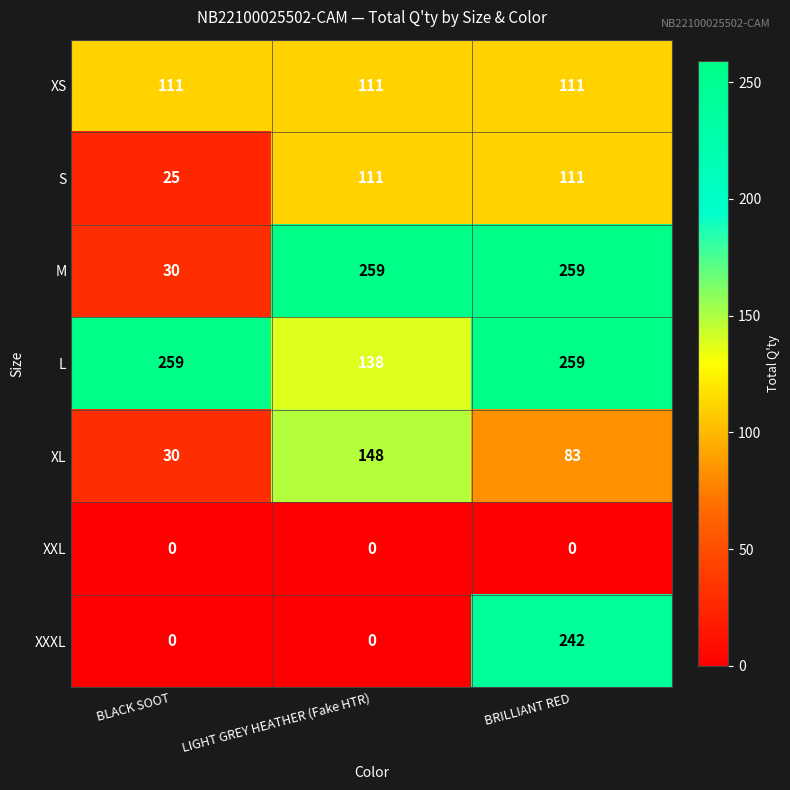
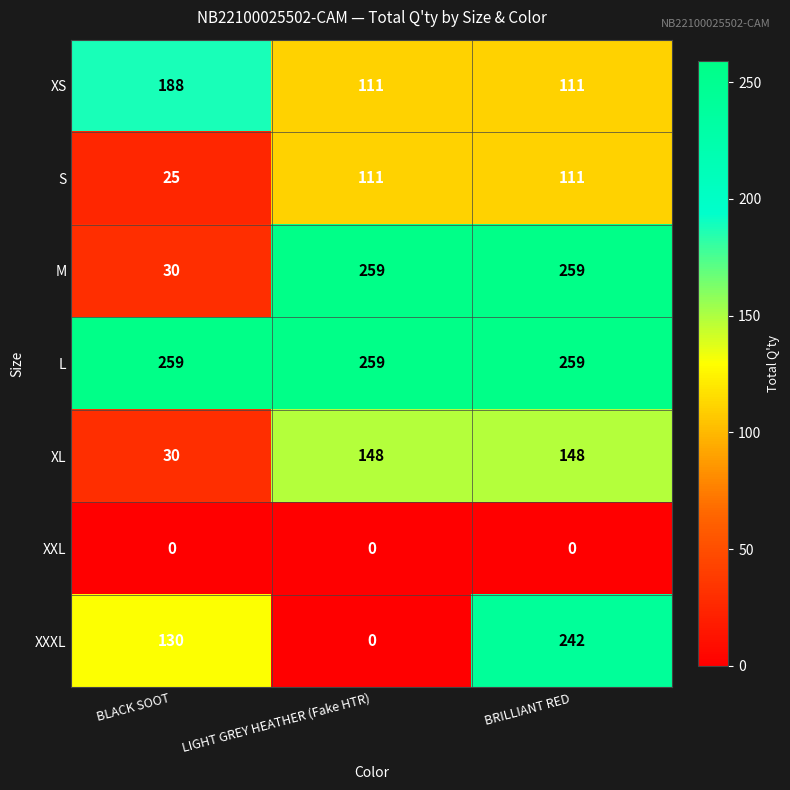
  {
    "XS": {
-     "BLACK SOOT": 111,
+     "BLACK SOOT": 188,
      "LIGHT GREY HEATHER (Fake HTR)": 111,
      "BRILLIANT RED": 111
    },
    "S": {
      "BLACK SOOT": 25,
      "LIGHT GREY HEATHER (Fake HTR)": 111,
      "BRILLIANT RED": 111
    },
    "M": {
      "BLACK SOOT": 30,
      "LIGHT GREY HEATHER (Fake HTR)": 259,
      "BRILLIANT RED": 259
    },
    "L": {
      "BLACK SOOT": 259,
-     "LIGHT GREY HEATHER (Fake HTR)": 138,
+     "LIGHT GREY HEATHER (Fake HTR)": 259,
      "BRILLIANT RED": 259
    },
    "XL": {
      "BLACK SOOT": 30,
      "LIGHT GREY HEATHER (Fake HTR)": 148,
-     "BRILLIANT RED": 83
+     "BRILLIANT RED": 148
    },
    "XXL": {
      "BLACK SOOT": 0,
      "LIGHT GREY HEATHER (Fake HTR)": 0,
      "BRILLIANT RED": 0
    },
    "XXXL": {
-     "BLACK SOOT": 0,
+     "BLACK SOOT": 130,
      "LIGHT GREY HEATHER (Fake HTR)": 0,
      "BRILLIANT RED": 242
    }
  }
